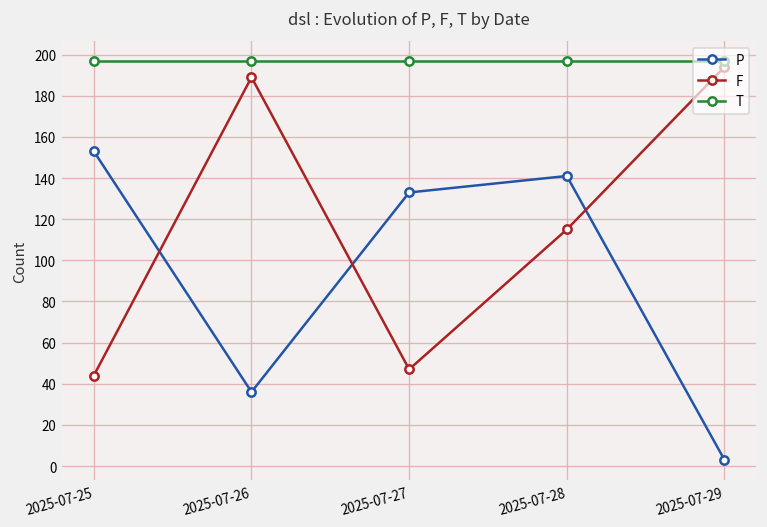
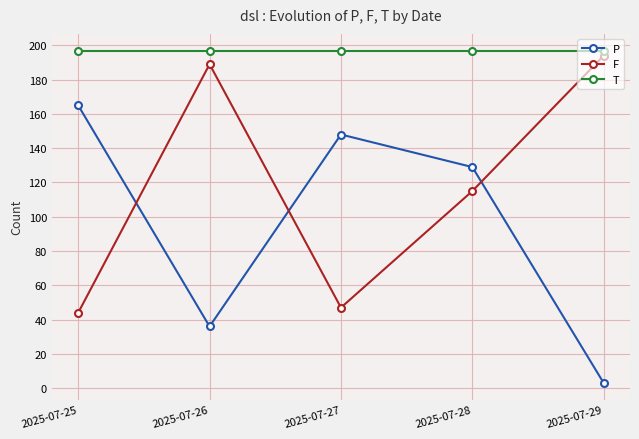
  {
    "P": {
-     "2025-07-25": 153,
+     "2025-07-25": 165,
      "2025-07-26": 36,
-     "2025-07-27": 133,
-     "2025-07-28": 141,
+     "2025-07-27": 148,
+     "2025-07-28": 129,
      "2025-07-29": 3
    },
    "F": {
      "2025-07-25": 44,
      "2025-07-26": 189,
      "2025-07-27": 47,
      "2025-07-28": 115
    },
    "T": {
      "2025-07-25": 197,
      "2025-07-26": 197,
      "2025-07-27": 197,
      "2025-07-28": 197
    }
  }
